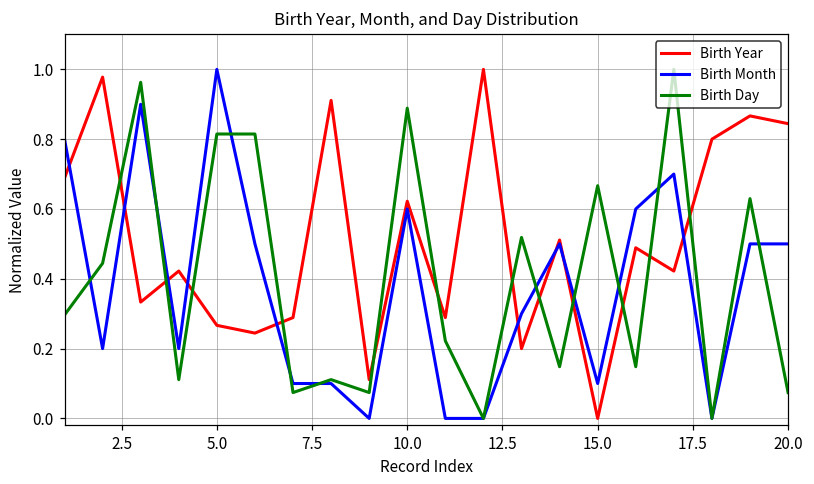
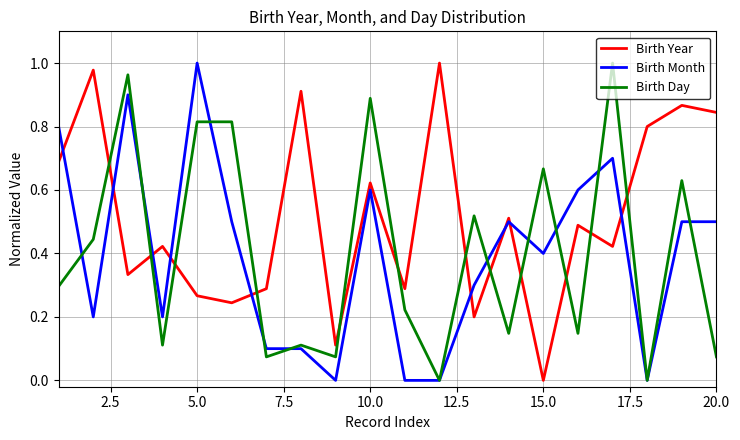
  {
    "Birth Year": {
      "5.0": 0.27,
      "10.0": 0.62,
      "15.0": 0.00,
      "20.0": 0.84
    },
    "Birth Month": {
      "5.0": 1.00,
      "10.0": 0.60,
-     "15.0": 0.10,
+     "15.0": 0.40,
      "20.0": 0.50
    },
    "Birth Day": {
      "5.0": 0.81,
      "10.0": 0.89,
      "15.0": 0.67,
      "20.0": 0.07
    }
  }
